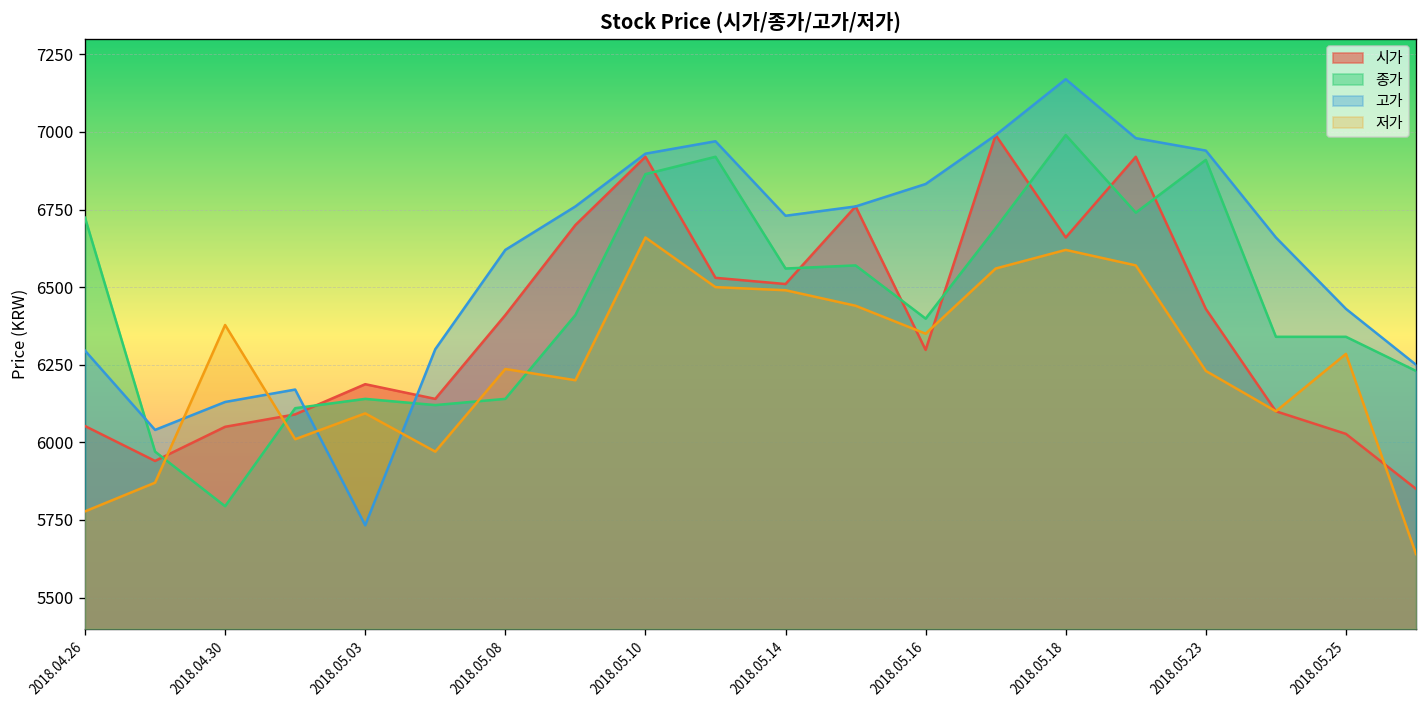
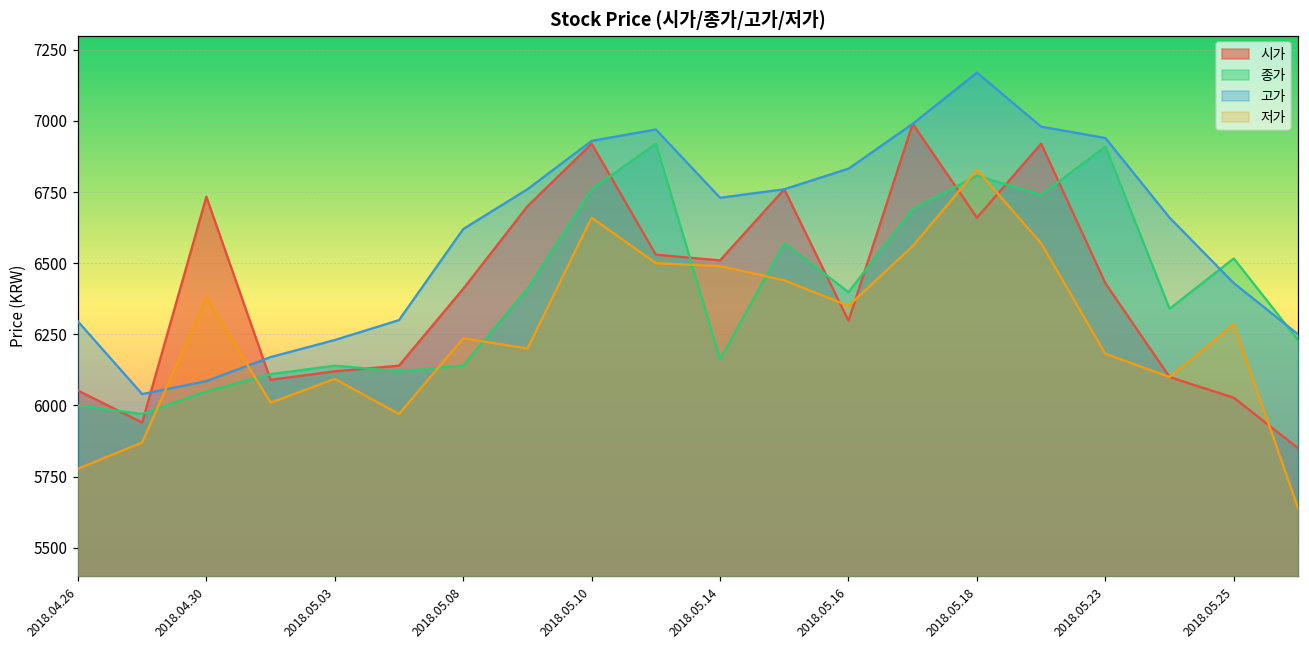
  {
    "시가": {
      "2018.04.26": 6050,
-     "2018.04.30": 6050,
-     "2018.05.03": 6190,
+     "2018.04.30": 6730,
+     "2018.05.03": 6120,
      "2018.05.08": 6410,
      "2018.05.14": 6510,
      "2018.05.16": 6300,
      "2018.05.18": 6660,
      "2018.05.23": 6430,
      "2018.05.25": 6030
    },
    "종가": {
-     "2018.04.26": 6720,
-     "2018.04.30": 5790,
+     "2018.04.26": 6000,
+     "2018.04.30": 6050,
      "2018.05.03": 6140,
      "2018.05.08": 6140,
-     "2018.05.10": 6860,
-     "2018.05.14": 6560,
+     "2018.05.10": 6760,
+     "2018.05.14": 6160,
      "2018.05.16": 6400,
-     "2018.05.18": 6990,
+     "2018.05.18": 6810,
      "2018.05.23": 6910,
-     "2018.05.25": 6340
+     "2018.05.25": 6520
    },
    "고가": {
      "2018.04.26": 6300,
-     "2018.04.30": 6130,
-     "2018.05.03": 5730,
+     "2018.04.30": 6090,
+     "2018.05.03": 6230,
      "2018.05.08": 6620,
      "2018.05.14": 6730,
      "2018.05.16": 6830,
      "2018.05.18": 7170,
      "2018.05.23": 6940,
      "2018.05.25": 6430
    },
    "저가": {
      "2018.04.26": 5780,
      "2018.04.30": 6380,
      "2018.05.03": 6090,
      "2018.05.08": 6240,
      "2018.05.10": 6660,
      "2018.05.14": 6490,
      "2018.05.16": 6350,
-     "2018.05.18": 6620,
-     "2018.05.23": 6230,
+     "2018.05.18": 6830,
+     "2018.05.23": 6180,
      "2018.05.25": 6290
    }
  }
